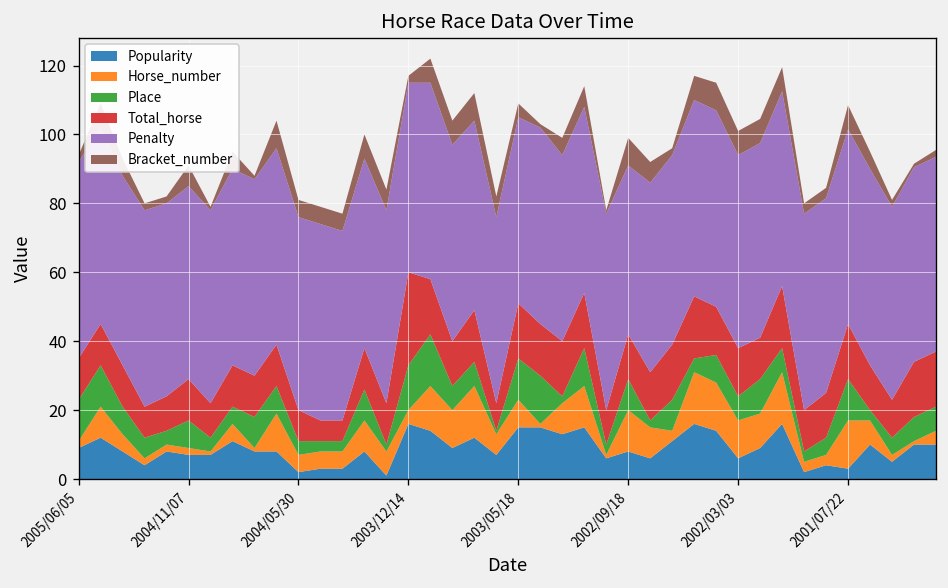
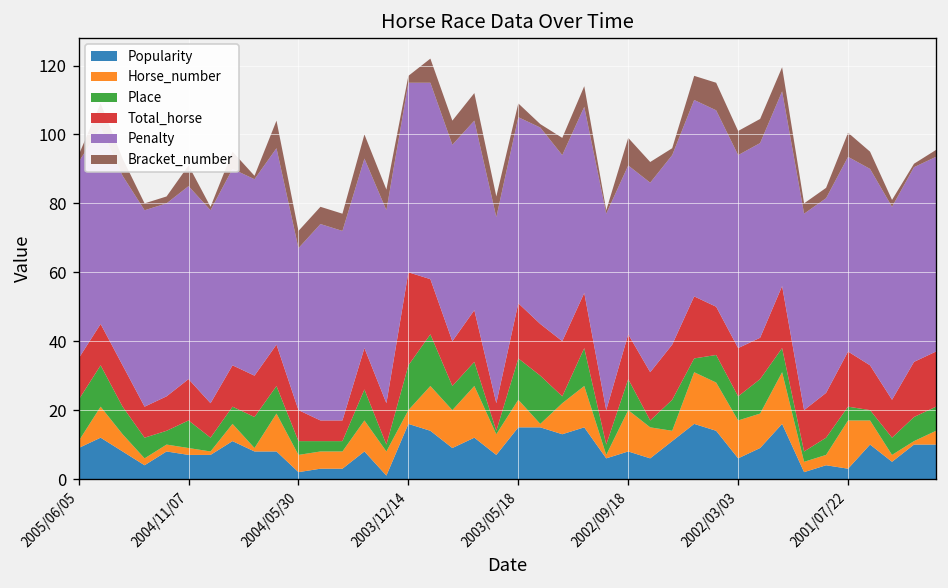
  {
    "Popularity": {
      "2005/06/05": 9,
      "2004/11/07": 7,
      "2004/05/30": 2,
      "2003/12/14": 16,
      "2003/05/18": 15,
      "2002/09/18": 8,
      "2002/03/03": 6,
      "2001/07/22": 3
    },
    "Horse_number": {
      "2005/06/05": 2,
      "2004/11/07": 2,
      "2004/05/30": 5,
      "2003/12/14": 4,
      "2003/05/18": 8,
      "2002/09/18": 12,
      "2002/03/03": 11,
      "2001/07/22": 14
    },
    "Place": {
      "2005/06/05": 12,
      "2004/11/07": 8,
      "2004/05/30": 4,
      "2003/12/14": 13,
      "2003/05/18": 12,
      "2002/09/18": 9,
      "2002/03/03": 7,
-     "2001/07/22": 12
+     "2001/07/22": 4
    },
    "Total_horse": {
      "2005/06/05": 12,
      "2004/11/07": 12,
      "2004/05/30": 9,
      "2003/12/14": 27,
      "2003/05/18": 16,
      "2002/09/18": 13,
      "2002/03/03": 14,
      "2001/07/22": 16
    },
    "Penalty": {
      "2005/06/05": 57,
      "2004/11/07": 56,
-     "2004/05/30": 56,
+     "2004/05/30": 47,
      "2003/12/14": 55,
      "2003/05/18": 54,
      "2002/09/18": 49,
      "2002/03/03": 56,
      "2001/07/22": 57
    },
    "Bracket_number": {
      "2005/06/05": 2,
      "2004/11/07": 6,
      "2004/05/30": 5,
      "2003/12/14": 2,
      "2003/05/18": 4,
      "2002/09/18": 8,
      "2002/03/03": 7,
      "2001/07/22": 7
    }
  }
